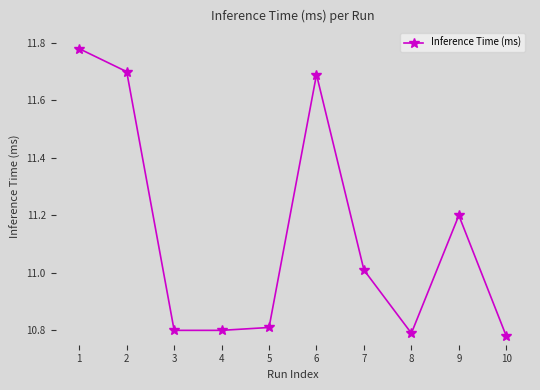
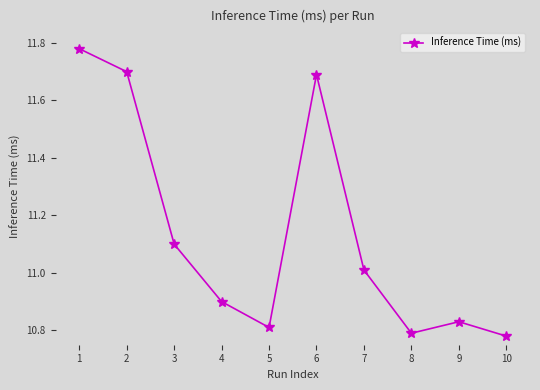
  {
    "1": 11.78,
    "2": 11.70,
-   "3": 10.8,
-   "4": 10.8,
+   "3": 11.1,
+   "4": 10.9,
    "5": 10.81,
    "6": 11.69,
    "7": 11.01,
    "8": 10.79,
-   "9": 11.20,
+   "9": 10.83,
    "10": 10.78
  }
